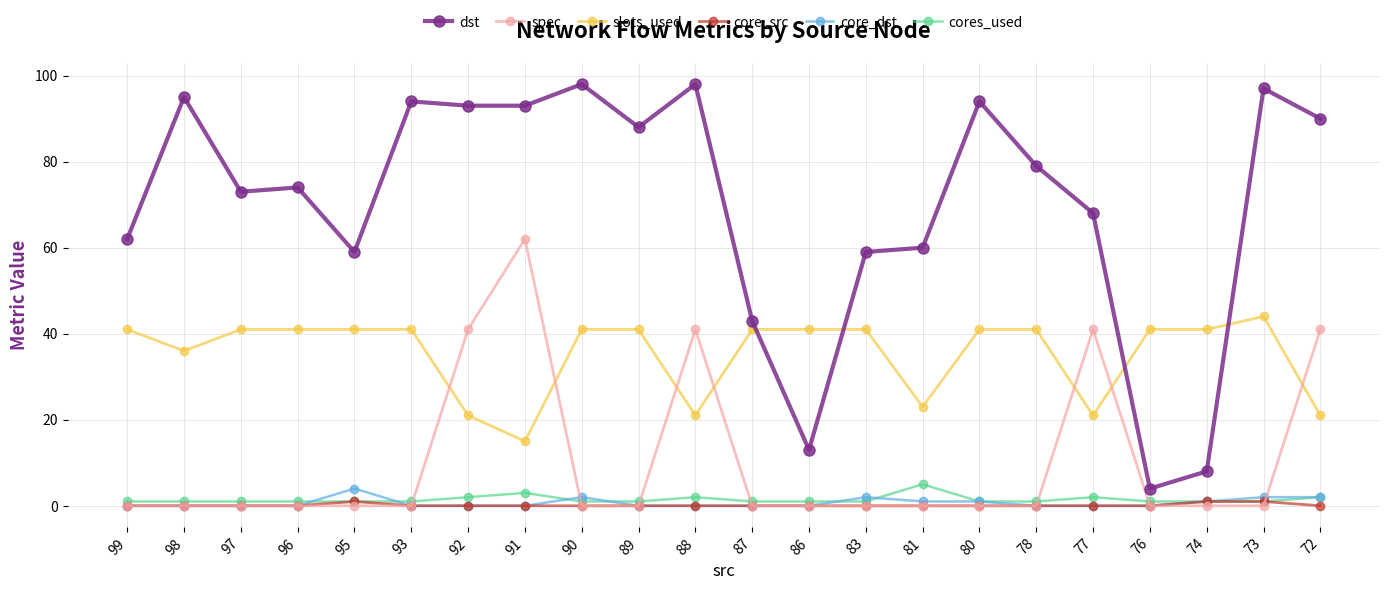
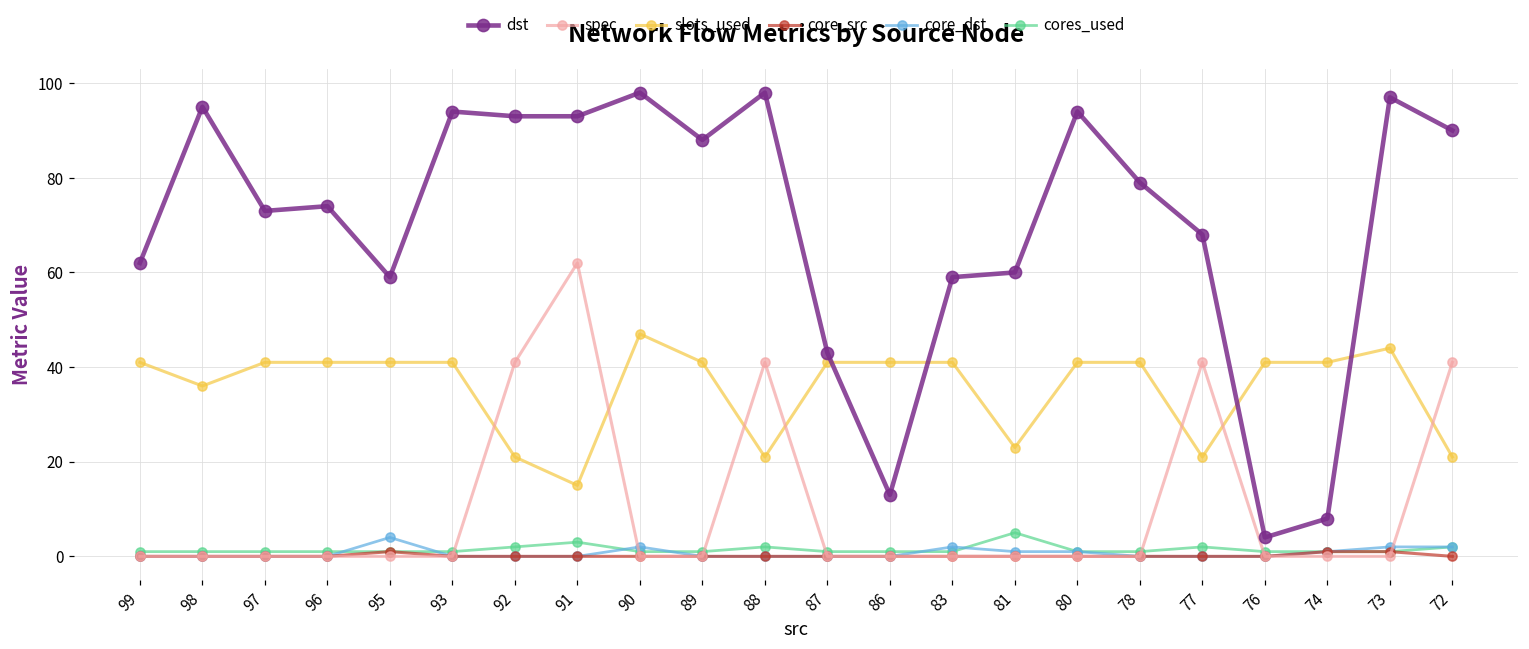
  {
    "dst": {
      "99": 62,
      "98": 95,
      "97": 73,
      "96": 74,
      "95": 59,
      "93": 94,
      "92": 93,
      "91": 93,
      "90": 98,
      "89": 88,
      "88": 98,
      "87": 43,
      "86": 13,
      "83": 59,
      "81": 60,
      "80": 94,
      "78": 79,
      "77": 68,
      "76": 4,
      "74": 8,
      "73": 97,
      "72": 90
    },
    "spec": {
      "95": 0,
      "92": 41,
      "91": 62,
      "88": 41,
      "77": 41,
      "74": 0,
      "73": 0,
      "72": 41
    },
    "slots_used": {
      "99": 41,
      "98": 36,
      "97": 41,
      "96": 41,
      "95": 41,
      "93": 41,
      "92": 21,
      "91": 15,
-     "90": 41,
+     "90": 47,
      "89": 41,
      "88": 21,
      "87": 41,
      "86": 41,
      "83": 41,
      "81": 23,
      "80": 41,
      "78": 41,
      "77": 21,
      "76": 41,
      "74": 41,
      "73": 44,
      "72": 21
    },
    "core_src": {
      "72": 0
    },
    "core_dst": {
      "95": 4,
      "90": 2,
      "83": 2,
      "81": 1,
      "73": 2
    },
    "cores_used": {
      "99": 1,
      "98": 1,
      "97": 1,
      "96": 1,
      "93": 1,
      "92": 2,
      "91": 3,
      "90": 1,
      "89": 1,
      "88": 2,
      "87": 1,
      "86": 1,
      "83": 1,
      "81": 5,
      "78": 1,
      "77": 2,
      "76": 1
    }
  }
